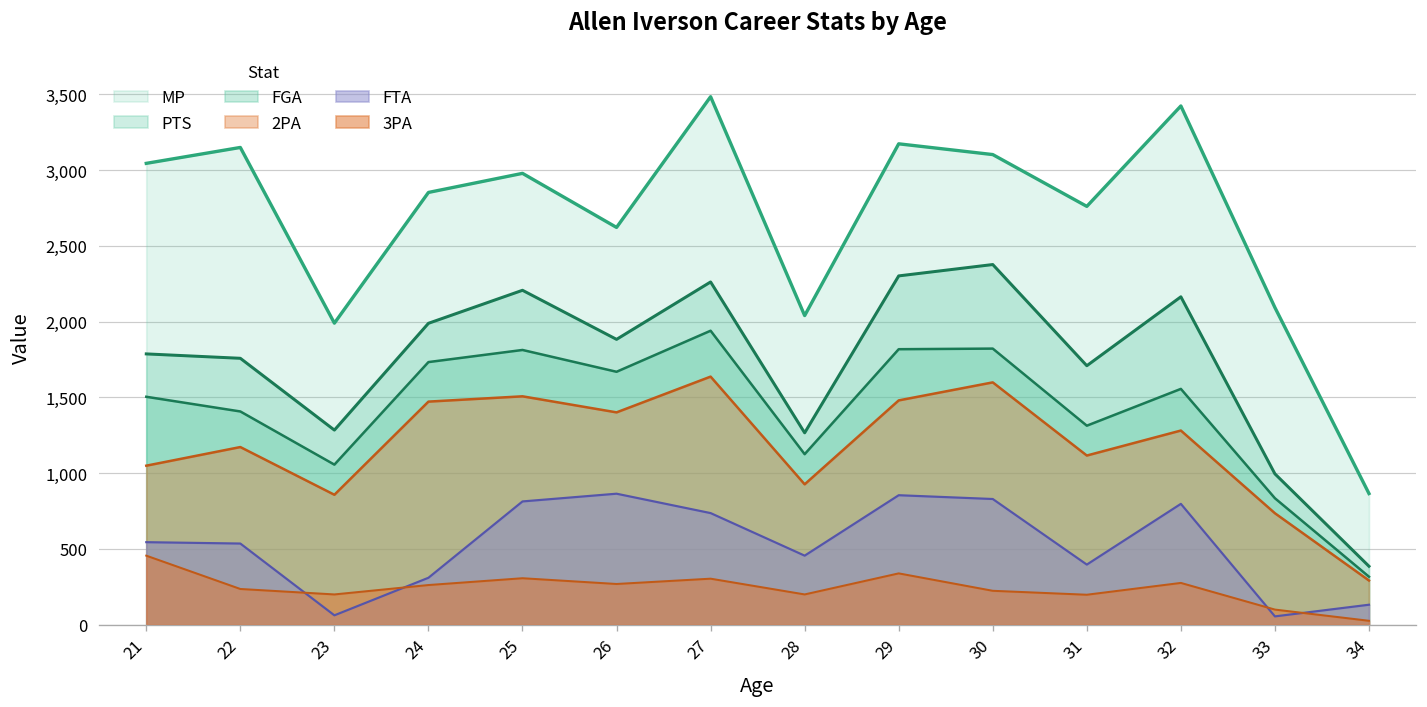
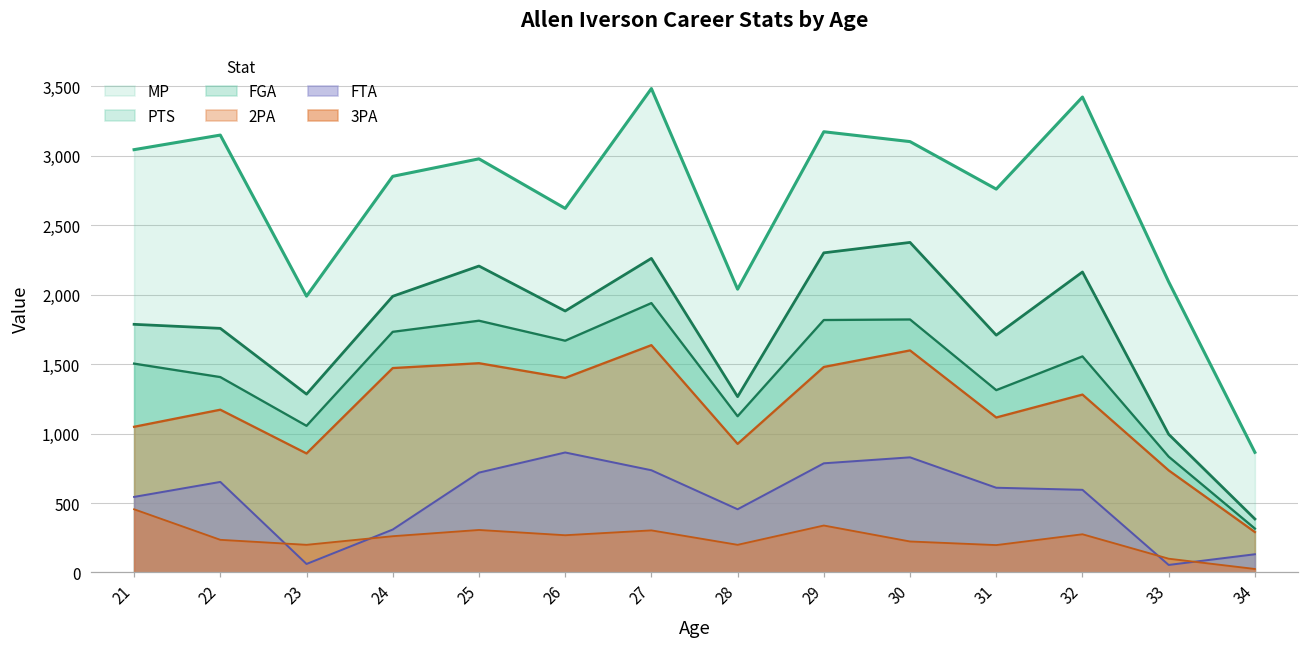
  {
    "FTA": {
      "21": 540,
-     "22": 540,
+     "22": 650,
      "23": 60,
      "24": 310,
-     "25": 810,
+     "25": 720,
      "26": 860,
      "27": 740,
      "28": 460,
-     "29": 850,
+     "29": 790,
      "30": 830,
-     "31": 400,
-     "32": 800,
+     "31": 610,
+     "32": 600,
      "33": 50,
      "34": 130
    }
  }
